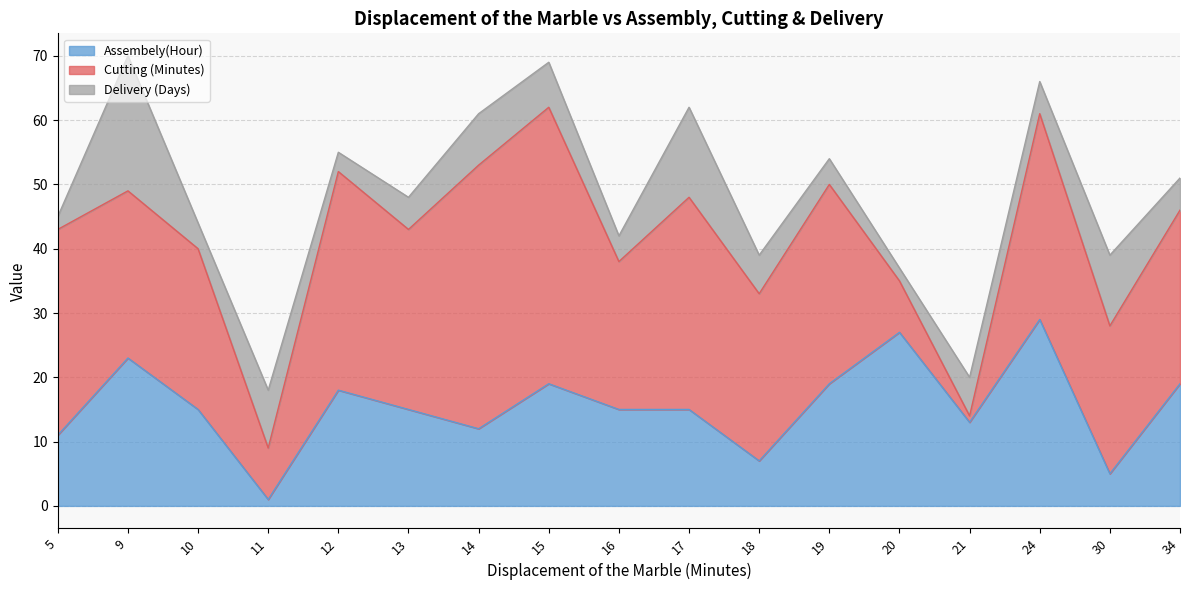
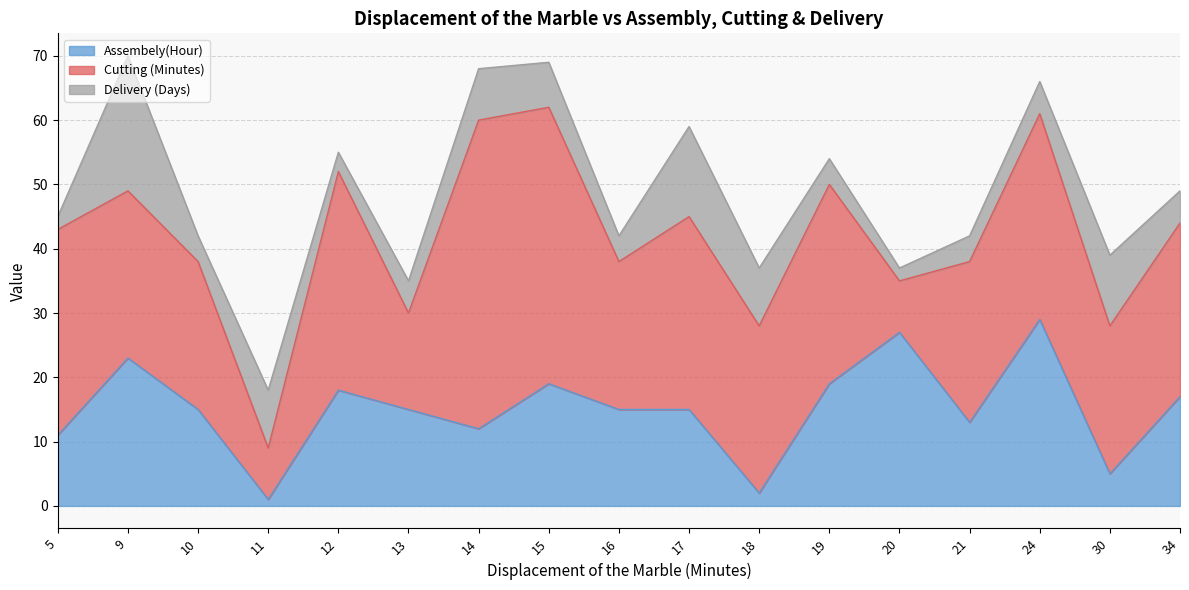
  {
    "Assembely(Hour)": {
      "5": 11,
      "9": 23,
      "10": 15,
      "11": 1,
      "12": 18,
      "13": 15,
      "14": 12,
      "15": 19,
      "16": 15,
      "17": 15,
-     "18": 7,
+     "18": 2,
      "19": 19,
      "20": 27,
      "21": 13,
      "24": 29,
      "30": 5,
-     "34": 19
+     "34": 17
    },
    "Cutting (Minutes)": {
      "5": 32,
      "9": 26,
-     "10": 25,
+     "10": 23,
      "11": 8,
      "12": 34,
-     "13": 28,
-     "14": 41,
+     "13": 15,
+     "14": 48,
      "15": 43,
      "16": 23,
-     "17": 33,
+     "17": 30,
      "18": 26,
      "19": 31,
      "20": 8,
-     "21": 1,
+     "21": 25,
      "24": 32,
      "30": 23,
      "34": 27
    },
    "Delivery (Days)": {
      "5": 2,
      "10": 4,
      "11": 9,
      "12": 3,
      "13": 5,
      "14": 8,
      "15": 7,
      "16": 4,
      "17": 14,
-     "18": 6,
+     "18": 9,
      "19": 4,
      "20": 2,
-     "21": 6,
+     "21": 4,
      "24": 5,
      "30": 11,
      "34": 5
    }
  }
